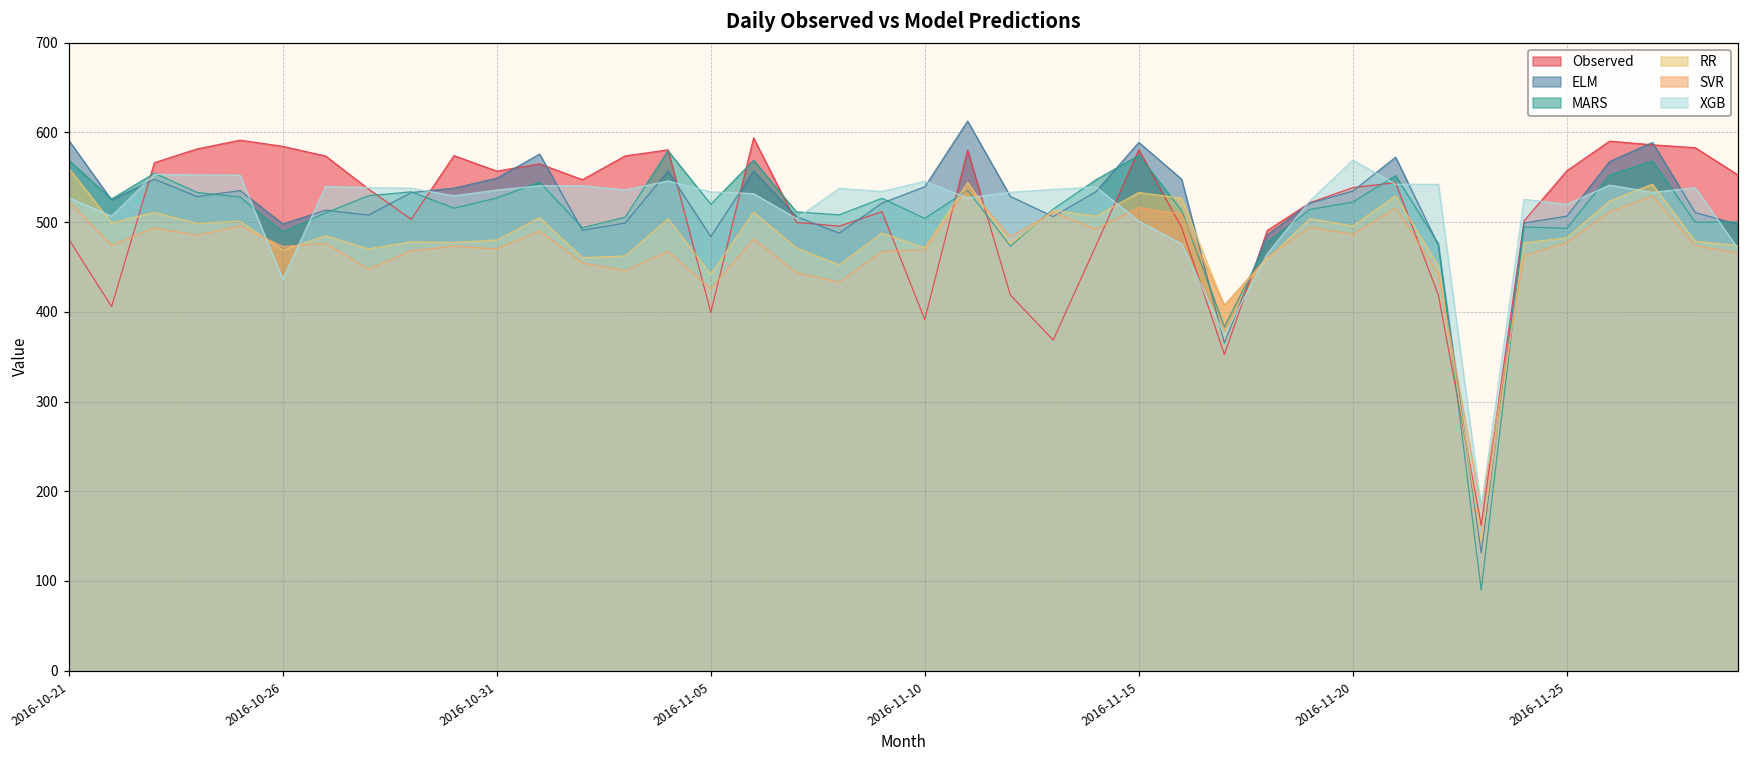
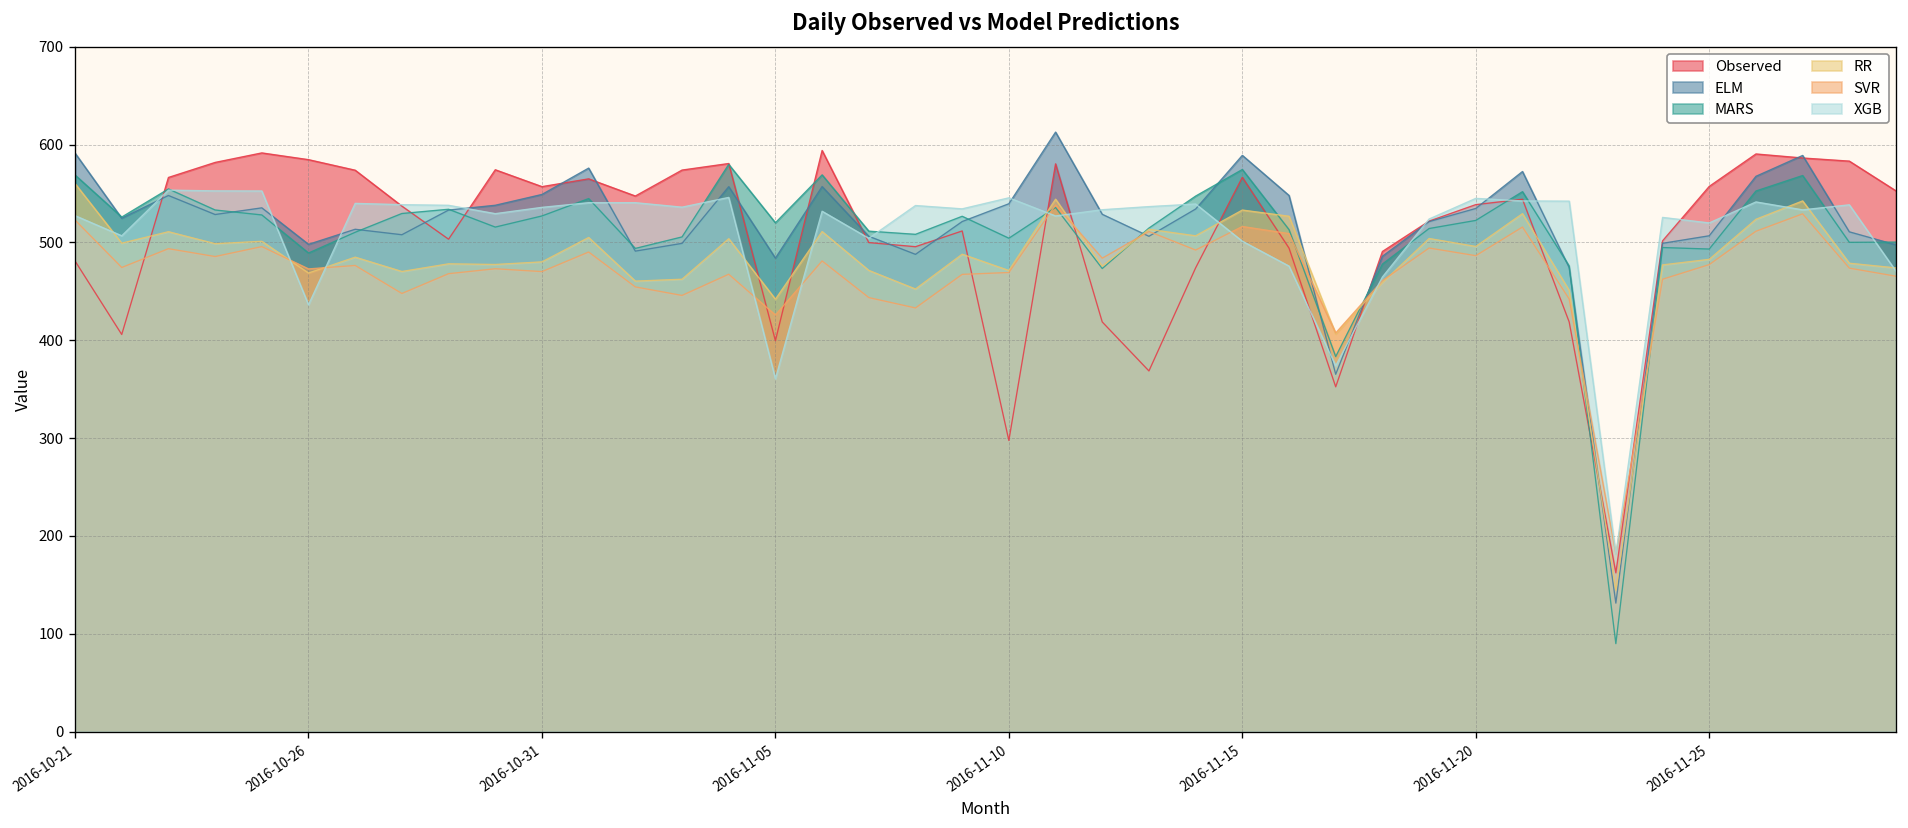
  {
    "Observed": {
      "2016-10-21": 480,
      "2016-10-26": 580,
      "2016-10-31": 560,
      "2016-11-05": 400,
-     "2016-11-10": 390,
-     "2016-11-15": 580,
+     "2016-11-10": 300,
+     "2016-11-15": 570,
      "2016-11-20": 540,
      "2016-11-25": 560
    },
    "XGB": {
      "2016-10-21": 530,
      "2016-10-26": 440,
      "2016-10-31": 540,
-     "2016-11-05": 530,
+     "2016-11-05": 360,
      "2016-11-10": 550,
      "2016-11-15": 500,
-     "2016-11-20": 570,
+     "2016-11-20": 540,
      "2016-11-25": 520
    }
  }
